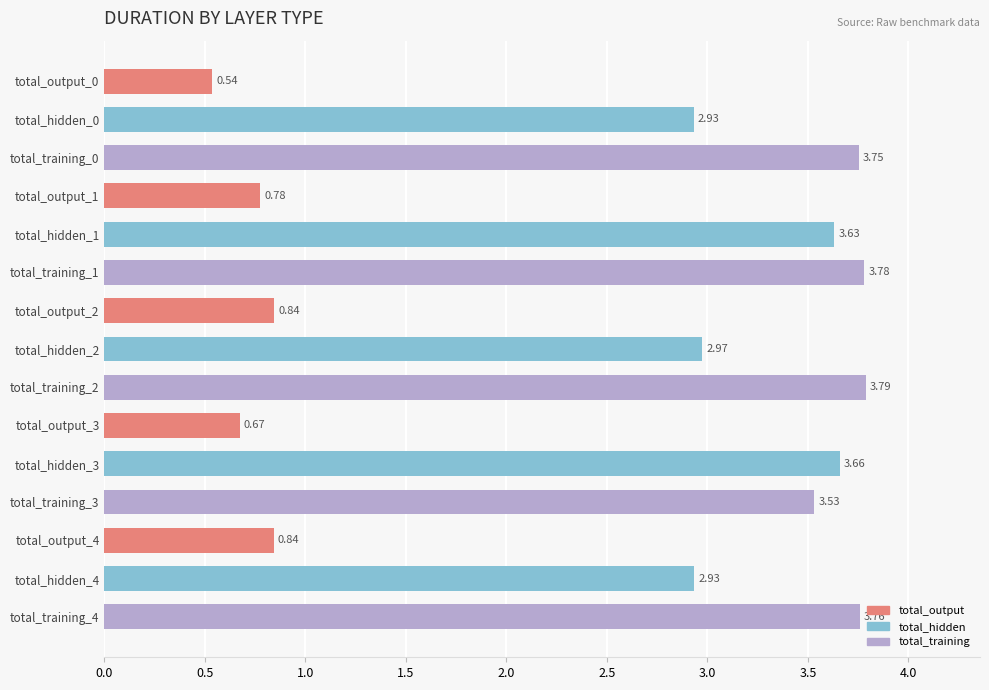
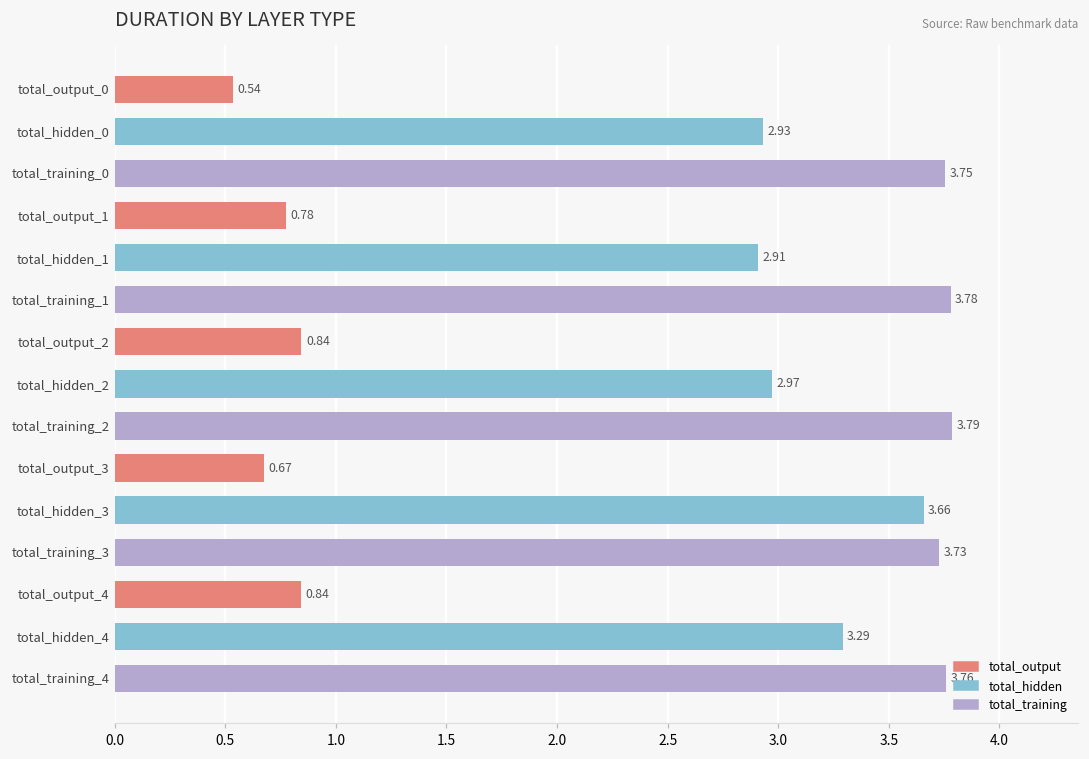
  {
    "total_output_0": 0.54,
    "total_hidden_0": 2.93,
    "total_training_0": 3.75,
    "total_output_1": 0.78,
-   "total_hidden_1": 3.63,
+   "total_hidden_1": 2.91,
    "total_training_1": 3.78,
    "total_output_2": 0.84,
    "total_hidden_2": 2.97,
    "total_training_2": 3.79,
    "total_output_3": 0.67,
    "total_hidden_3": 3.66,
-   "total_training_3": 3.53,
+   "total_training_3": 3.73,
    "total_output_4": 0.84,
-   "total_hidden_4": 2.93,
+   "total_hidden_4": 3.29,
    "total_training_4": 3.76
  }
